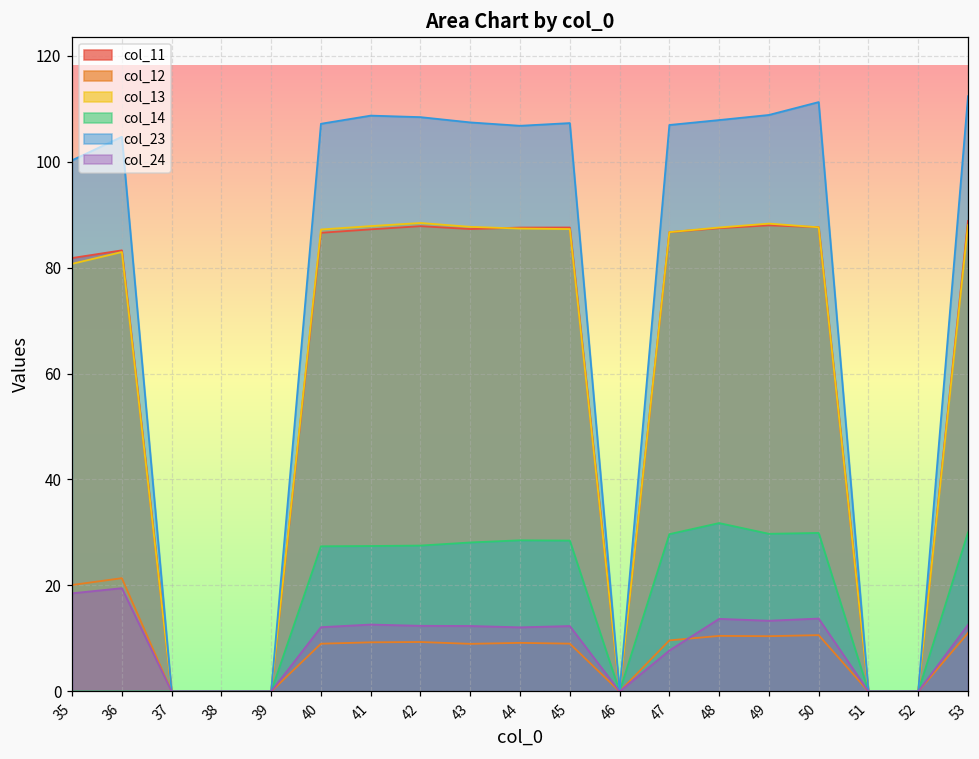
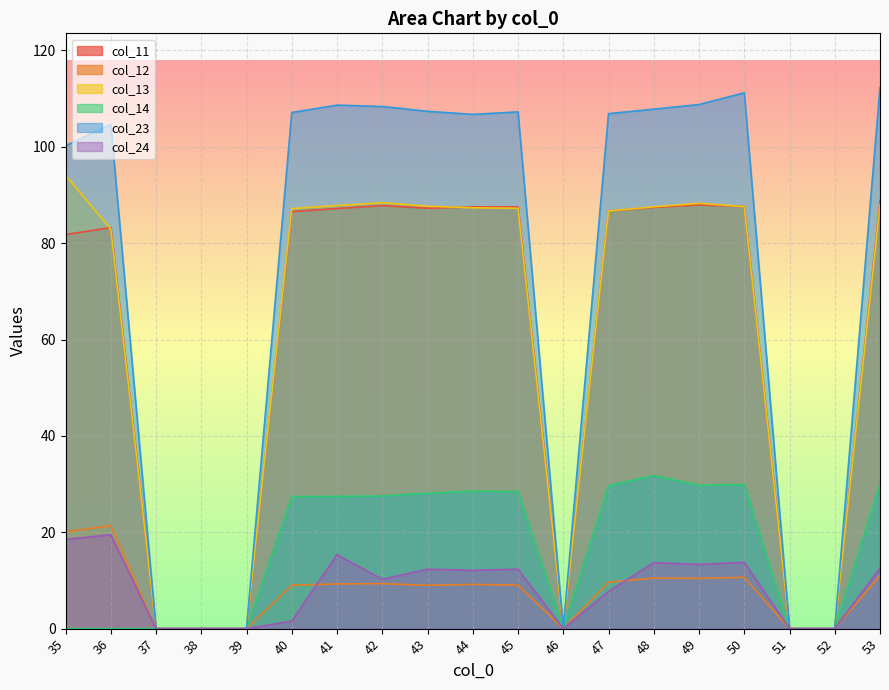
  {
    "col_13": {
-     "35": 81,
+     "35": 94,
      "40": 87,
      "41": 88,
      "42": 88,
      "53": 88
    },
    "col_14": {
      "35": 0,
      "36": 0,
      "40": 27,
      "41": 27,
      "42": 28,
      "43": 28,
      "44": 29,
      "45": 28,
      "47": 30,
      "48": 32,
      "49": 30,
      "50": 30,
      "53": 30
    },
    "col_23": {
      "35": 100,
      "40": 107,
      "41": 109,
      "42": 108,
      "43": 107,
      "44": 107,
      "45": 107,
      "47": 107,
      "48": 108,
      "49": 109,
      "50": 111,
      "53": 112
    },
    "col_24": {
      "35": 19,
      "36": 19,
-     "40": 12,
-     "41": 13,
-     "42": 12,
+     "40": 2,
+     "41": 15,
+     "42": 10,
      "43": 12,
      "44": 12,
      "45": 12,
      "47": 8,
      "48": 14,
      "49": 13,
      "50": 14,
      "53": 13
    }
  }
